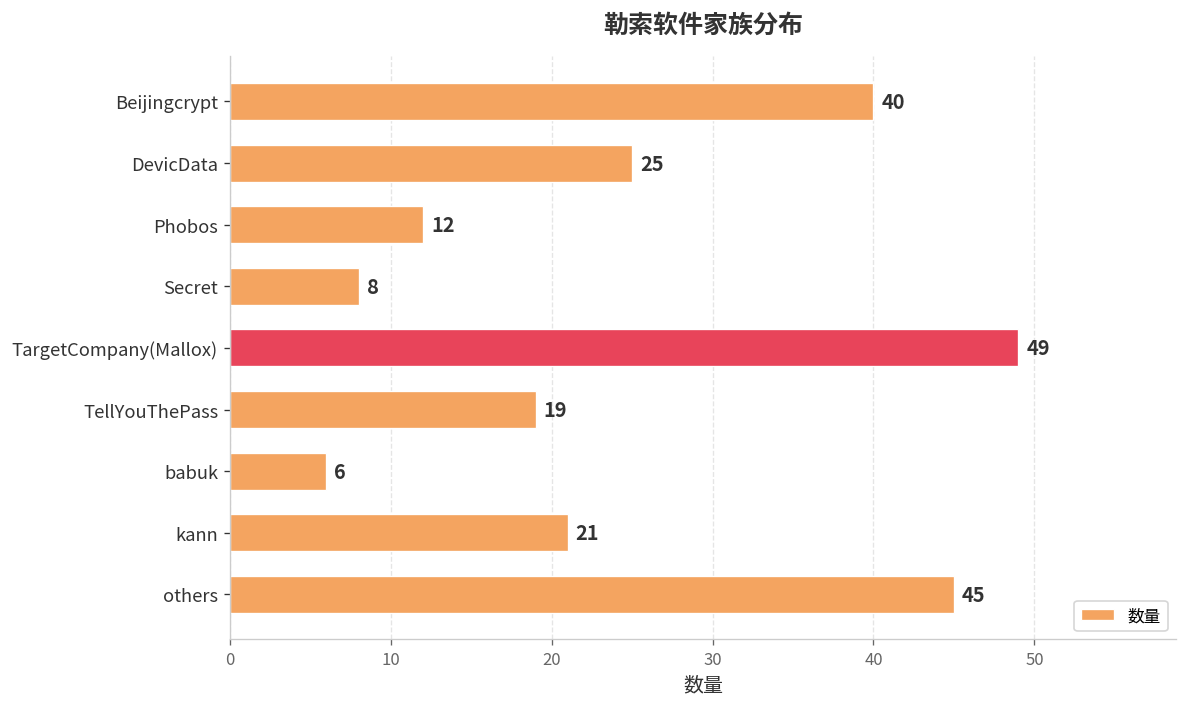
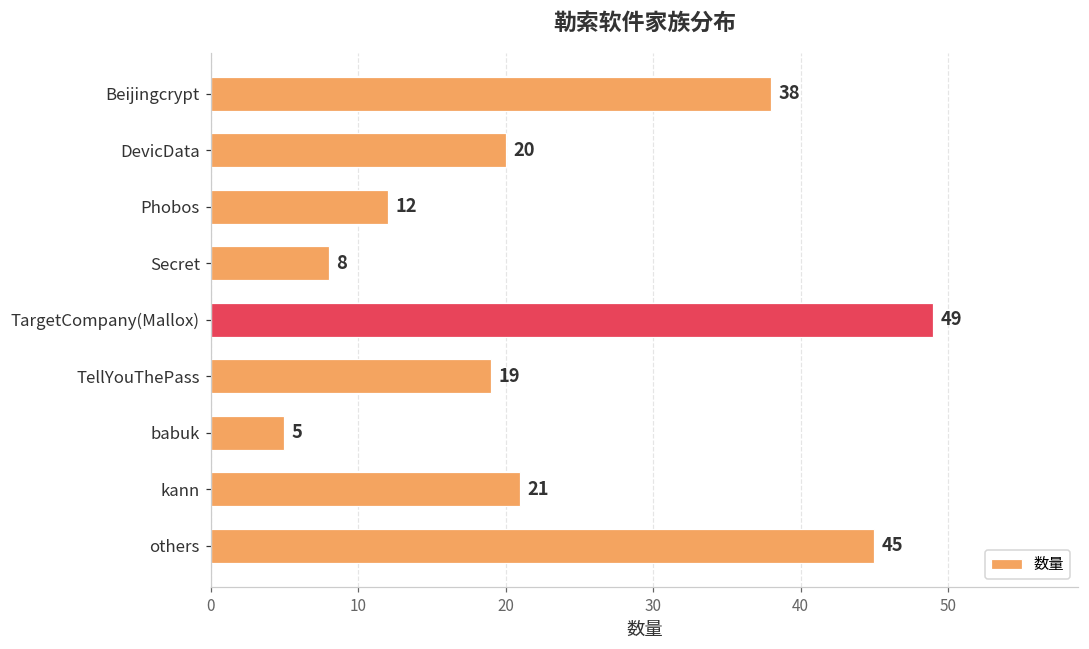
  {
-   "Beijingcrypt": 40,
-   "DevicData": 25,
+   "Beijingcrypt": 38,
+   "DevicData": 20,
    "Phobos": 12,
    "Secret": 8,
    "TargetCompany(Mallox)": 49,
    "TellYouThePass": 19,
-   "babuk": 6,
+   "babuk": 5,
    "kann": 21,
    "others": 45
  }
